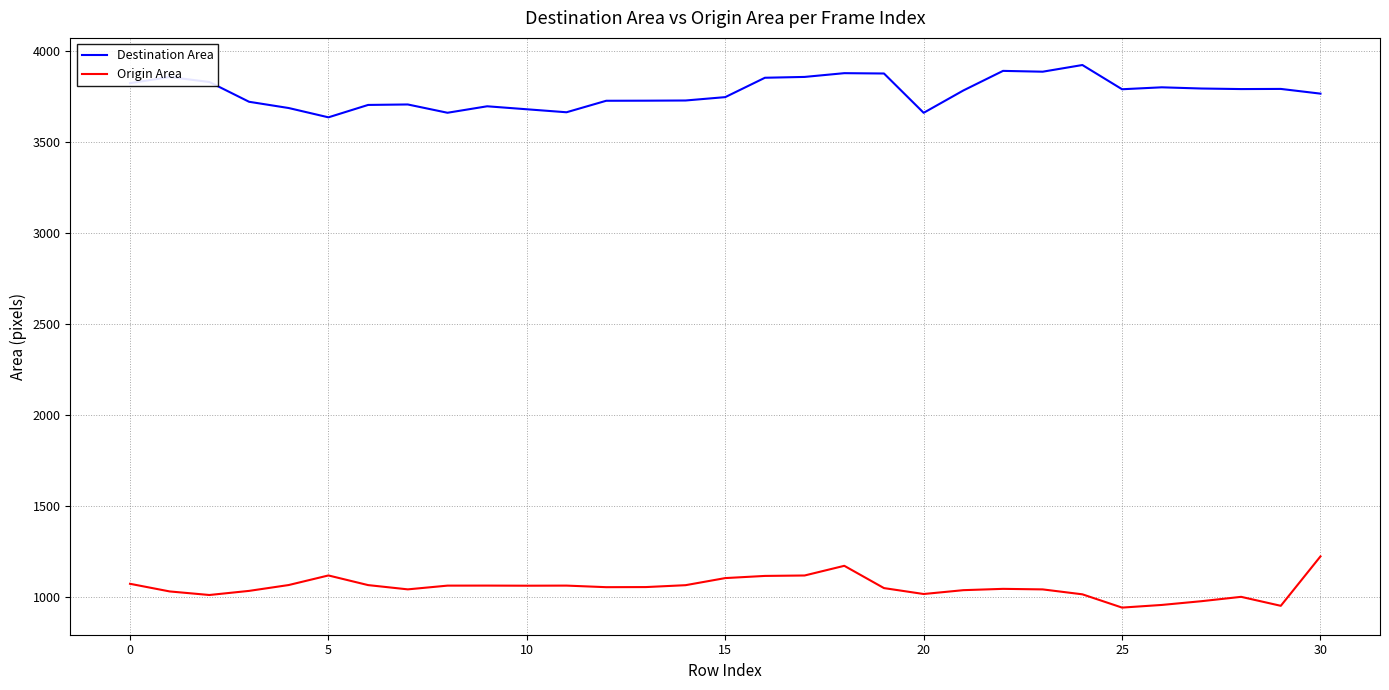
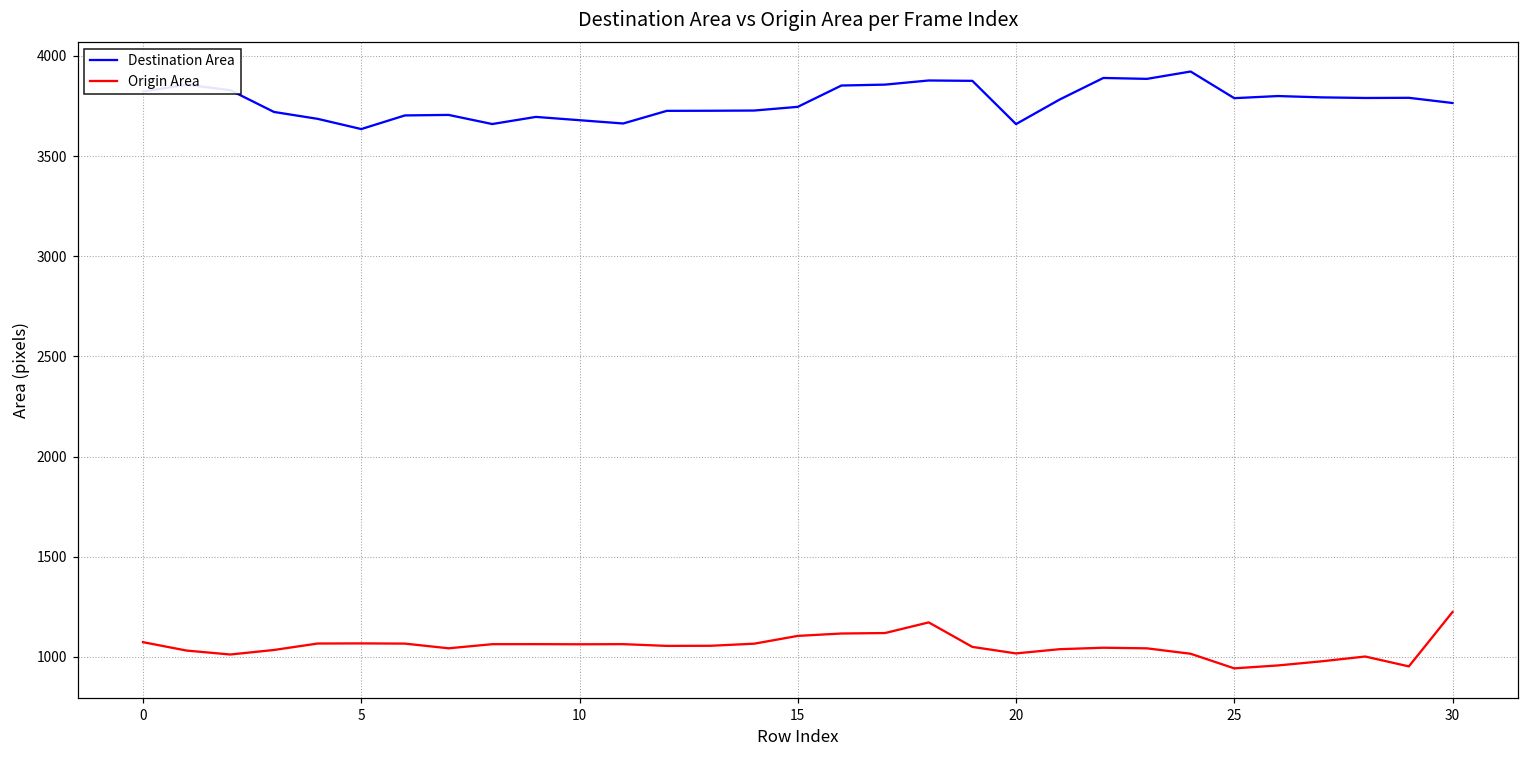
  {
    "Destination Area": {
      "5": 3630,
      "10": 3680,
      "15": 3750,
      "20": 3660,
      "25": 3790,
      "30": 3760
    },
    "Origin Area": {
      "0": 1070,
-     "5": 1120,
+     "5": 1070,
      "10": 1060,
      "15": 1100,
      "20": 1020,
      "25": 940,
      "30": 1220
    }
  }
